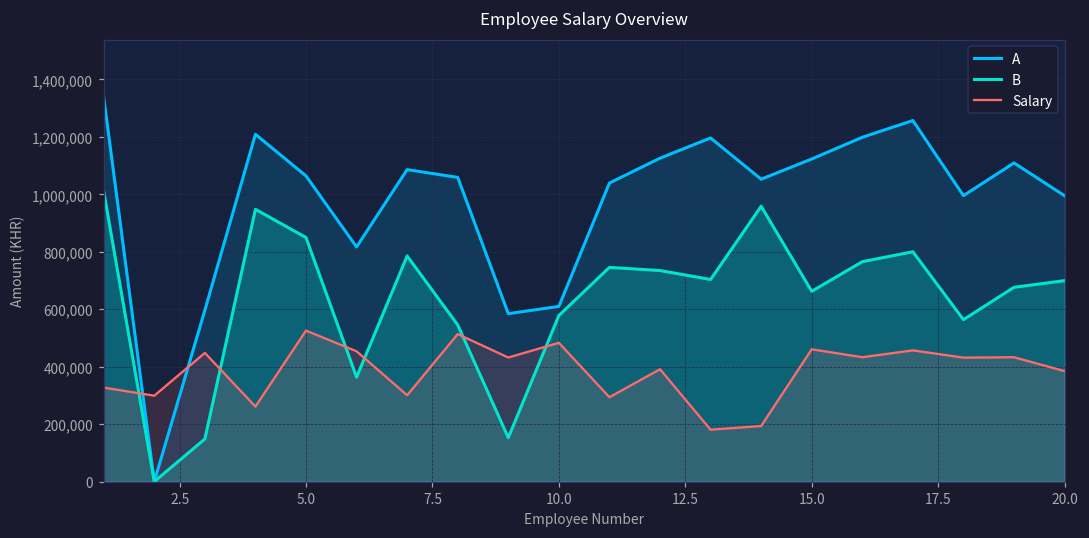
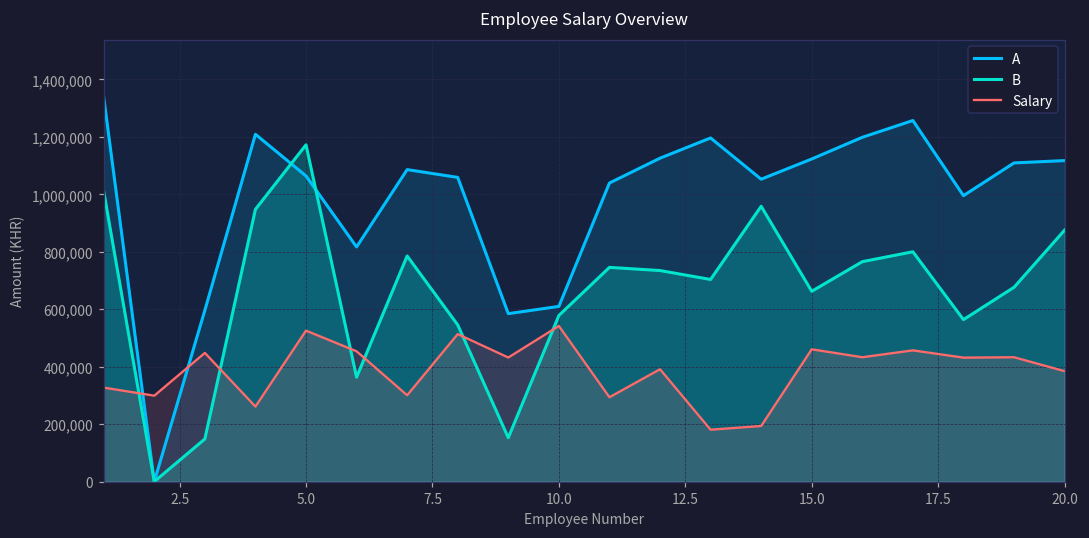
  {
    "A": {
      "5.0": "1,060,000",
      "10.0": "610,000",
      "15.0": "1,120,000",
-     "20.0": "1,000,000"
+     "20.0": "1,120,000"
    },
    "B": {
-     "5.0": "850,000",
+     "5.0": "1,170,000",
      "10.0": "580,000",
      "15.0": "660,000",
-     "20.0": "700,000"
+     "20.0": "880,000"
    },
    "Salary": {
      "5.0": "530,000",
-     "10.0": "480,000",
+     "10.0": "540,000",
      "15.0": "460,000",
      "20.0": "380,000"
    }
  }
